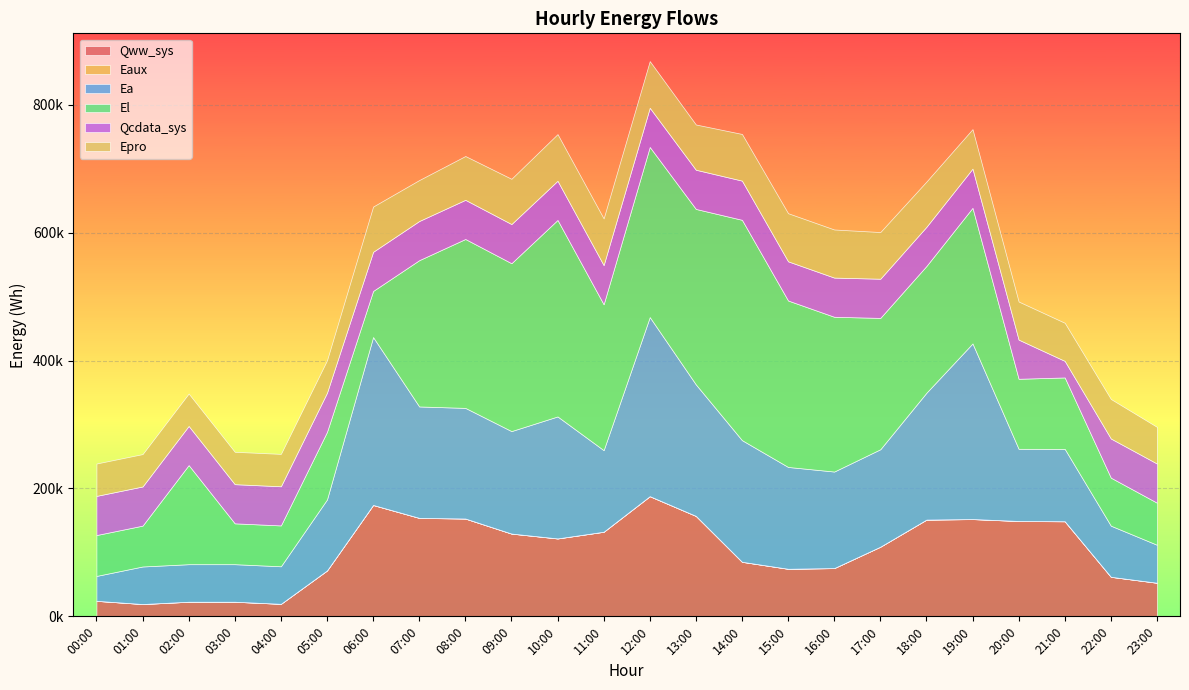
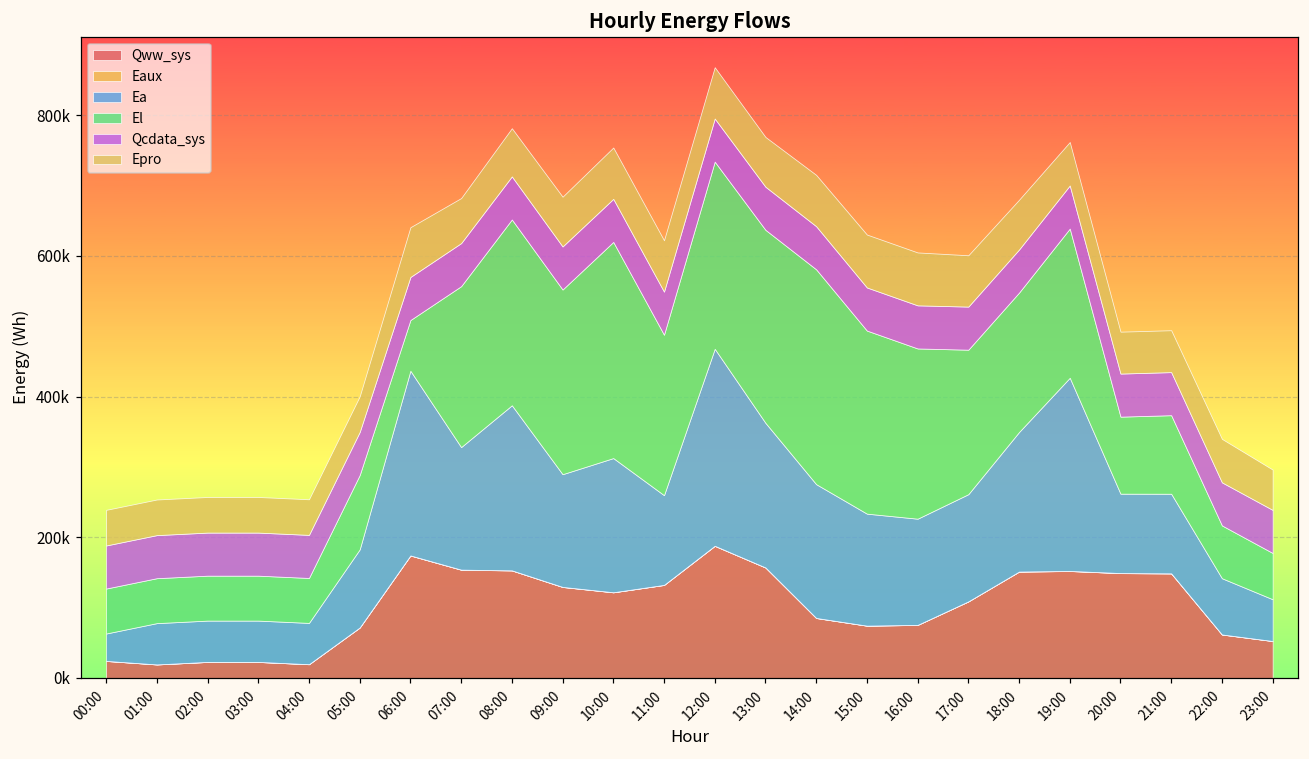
  {
    "Ea": {
      "00:00": 40000,
      "01:00": 60000,
      "02:00": 60000,
      "03:00": 60000,
      "04:00": 60000,
      "05:00": 110000,
      "06:00": 260000,
      "07:00": 170000,
-     "08:00": 170000,
+     "08:00": 230000,
      "09:00": 160000,
      "10:00": 190000,
      "11:00": 130000,
      "12:00": 280000,
      "13:00": 210000,
      "14:00": 190000,
      "15:00": 160000,
      "16:00": 150000,
      "17:00": 150000,
      "18:00": 200000,
      "19:00": 270000,
      "20:00": 110000,
      "21:00": 110000,
      "22:00": 80000,
      "23:00": 60000
    },
    "El": {
      "00:00": 60000,
      "01:00": 60000,
-     "02:00": 160000,
+     "02:00": 60000,
      "03:00": 60000,
      "04:00": 60000,
      "05:00": 110000,
      "06:00": 70000,
      "07:00": 230000,
      "08:00": 260000,
      "09:00": 260000,
      "10:00": 310000,
      "11:00": 230000,
      "12:00": 270000,
      "13:00": 270000,
-     "14:00": 340000,
+     "14:00": 310000,
      "15:00": 260000,
      "16:00": 240000,
      "17:00": 210000,
      "18:00": 200000,
      "19:00": 210000,
      "20:00": 110000,
      "21:00": 110000,
      "22:00": 80000,
      "23:00": 70000
    },
    "Qcdata_sys": {
      "00:00": 60000,
      "01:00": 60000,
      "02:00": 60000,
      "03:00": 60000,
      "04:00": 60000,
      "05:00": 60000,
      "06:00": 60000,
      "07:00": 60000,
      "08:00": 60000,
      "09:00": 60000,
      "10:00": 60000,
      "11:00": 60000,
      "12:00": 60000,
      "13:00": 60000,
      "14:00": 60000,
      "15:00": 60000,
      "16:00": 60000,
      "17:00": 60000,
      "18:00": 60000,
      "19:00": 60000,
      "20:00": 60000,
-     "21:00": 30000,
+     "21:00": 60000,
      "22:00": 60000,
      "23:00": 60000
    }
  }
